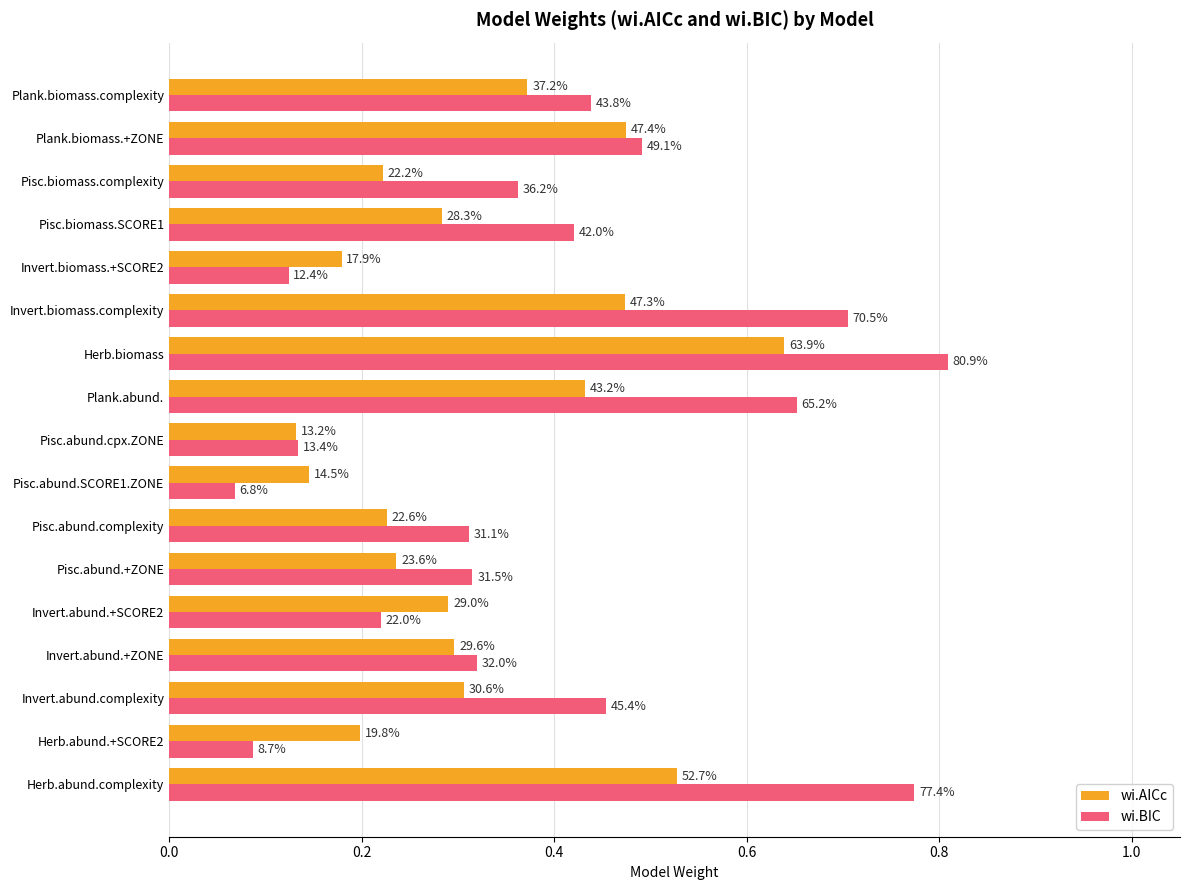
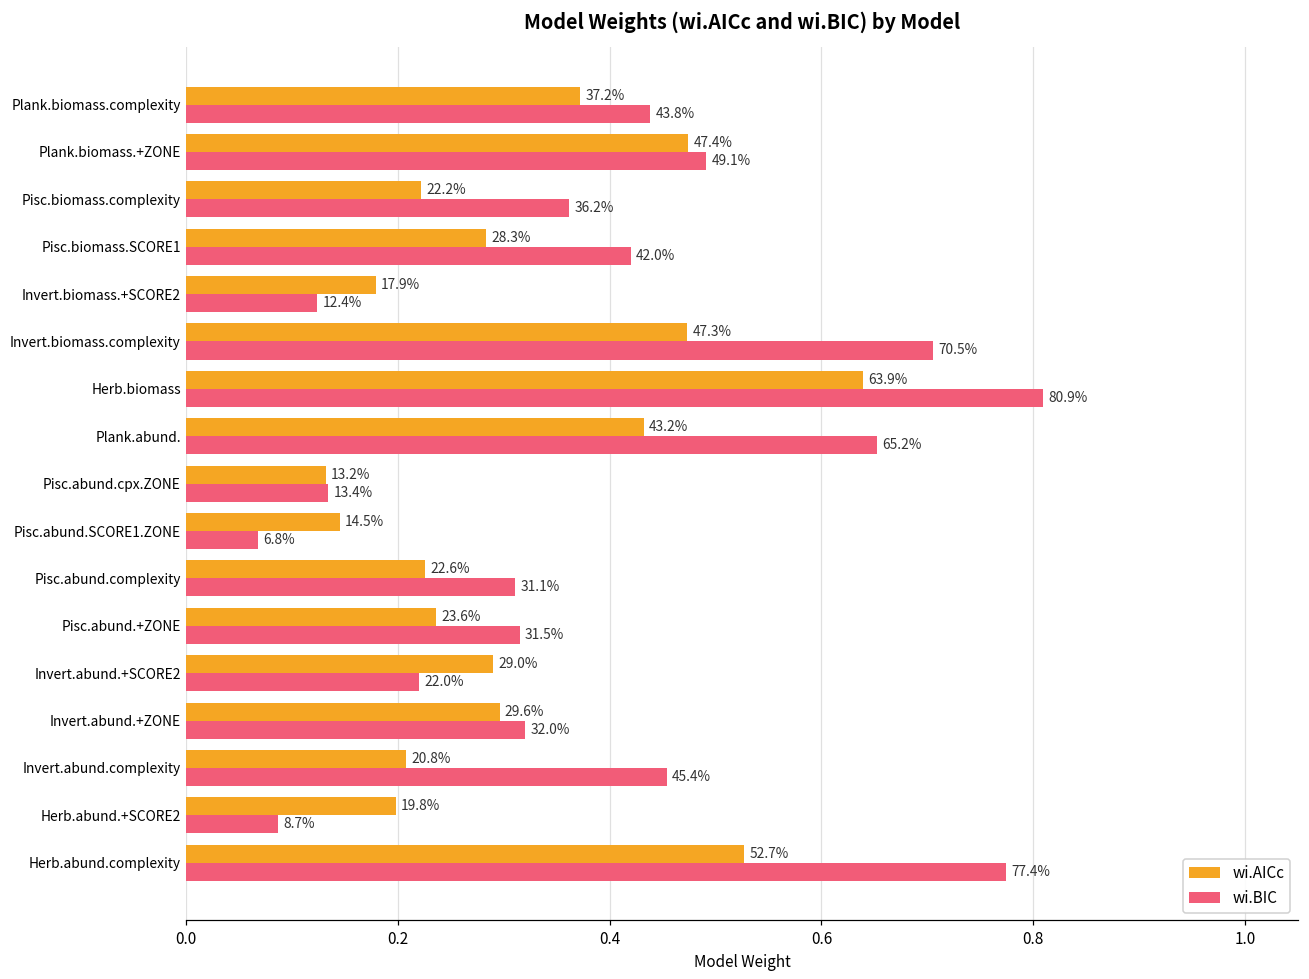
  {
    "wi.AICc": {
      "Plank.biomass.complexity": "37.2%",
      "Plank.biomass.+ZONE": "47.4%",
      "Pisc.biomass.complexity": "22.2%",
      "Pisc.biomass.SCORE1": "28.3%",
      "Invert.biomass.+SCORE2": "17.9%",
      "Invert.biomass.complexity": "47.3%",
      "Herb.biomass": "63.9%",
      "Plank.abund.": "43.2%",
      "Pisc.abund.cpx.ZONE": "13.2%",
      "Pisc.abund.SCORE1.ZONE": "14.5%",
      "Pisc.abund.complexity": "22.6%",
      "Pisc.abund.+ZONE": "23.6%",
      "Invert.abund.+SCORE2": "29.0%",
      "Invert.abund.+ZONE": "29.6%",
-     "Invert.abund.complexity": "30.6%",
+     "Invert.abund.complexity": "20.8%",
      "Herb.abund.+SCORE2": "19.8%",
      "Herb.abund.complexity": "52.7%"
    },
    "wi.BIC": {
      "Plank.biomass.complexity": "43.8%",
      "Plank.biomass.+ZONE": "49.1%",
      "Pisc.biomass.complexity": "36.2%",
      "Pisc.biomass.SCORE1": "42.0%",
      "Invert.biomass.+SCORE2": "12.4%",
      "Invert.biomass.complexity": "70.5%",
      "Herb.biomass": "80.9%",
      "Plank.abund.": "65.2%",
      "Pisc.abund.cpx.ZONE": "13.4%",
      "Pisc.abund.SCORE1.ZONE": "6.8%",
      "Pisc.abund.complexity": "31.1%",
      "Pisc.abund.+ZONE": "31.5%",
      "Invert.abund.+SCORE2": "22.0%",
      "Invert.abund.+ZONE": "32.0%",
      "Invert.abund.complexity": "45.4%",
      "Herb.abund.+SCORE2": "8.7%",
      "Herb.abund.complexity": "77.4%"
    }
  }
